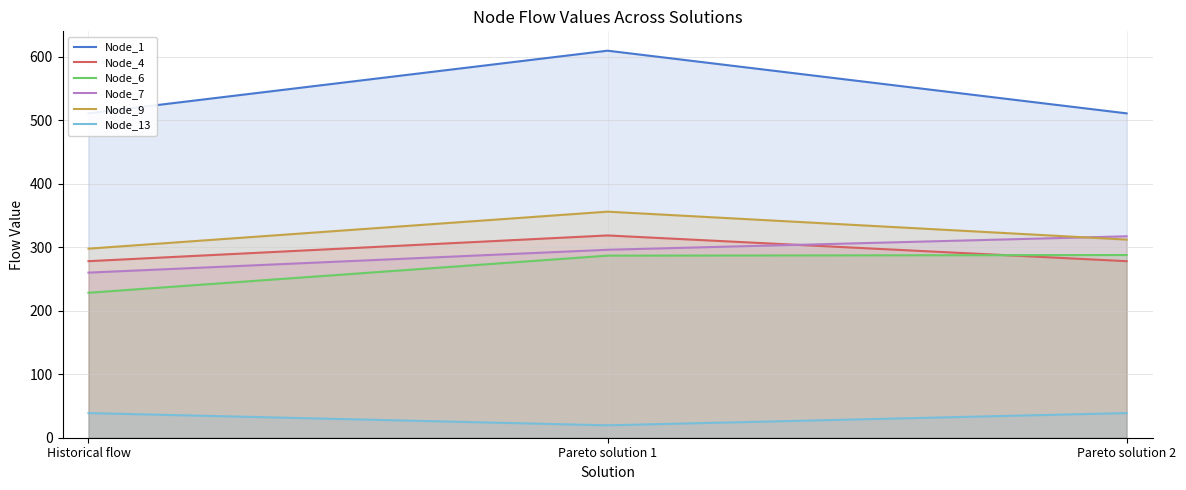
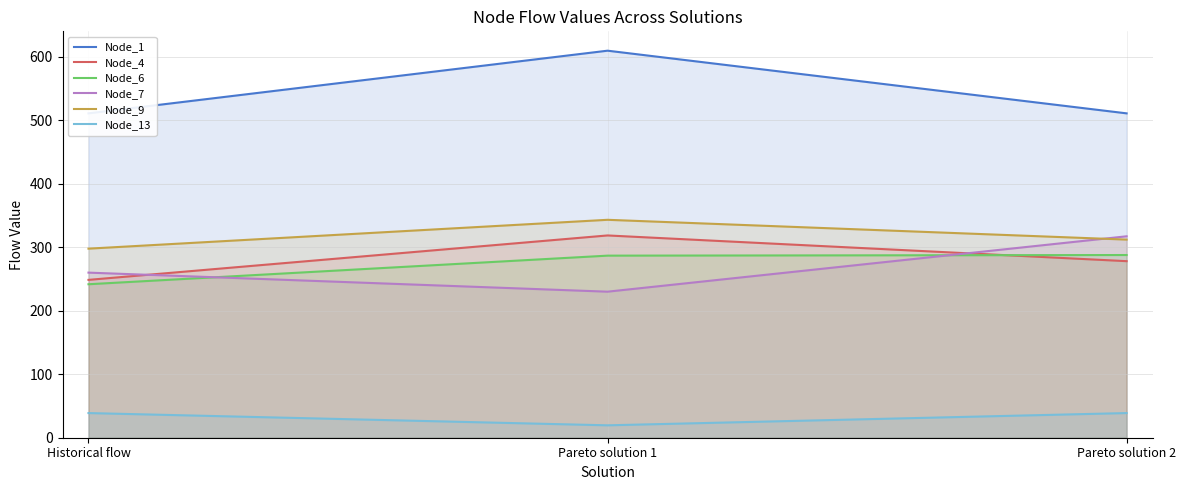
  {
    "Node_1": {
      "Pareto solution 1": 610,
      "Pareto solution 2": 510
    },
    "Node_4": {
-     "Historical flow": 280,
+     "Historical flow": 250,
      "Pareto solution 1": 320,
      "Pareto solution 2": 280
    },
    "Node_6": {
-     "Historical flow": 230,
+     "Historical flow": 240,
      "Pareto solution 1": 290,
      "Pareto solution 2": 290
    },
    "Node_7": {
      "Historical flow": 260,
-     "Pareto solution 1": 300,
+     "Pareto solution 1": 230,
      "Pareto solution 2": 320
    },
    "Node_9": {
      "Historical flow": 300,
-     "Pareto solution 1": 360,
+     "Pareto solution 1": 340,
      "Pareto solution 2": 310
    },
    "Node_13": {
      "Historical flow": 40,
      "Pareto solution 1": 20,
      "Pareto solution 2": 40
    }
  }
